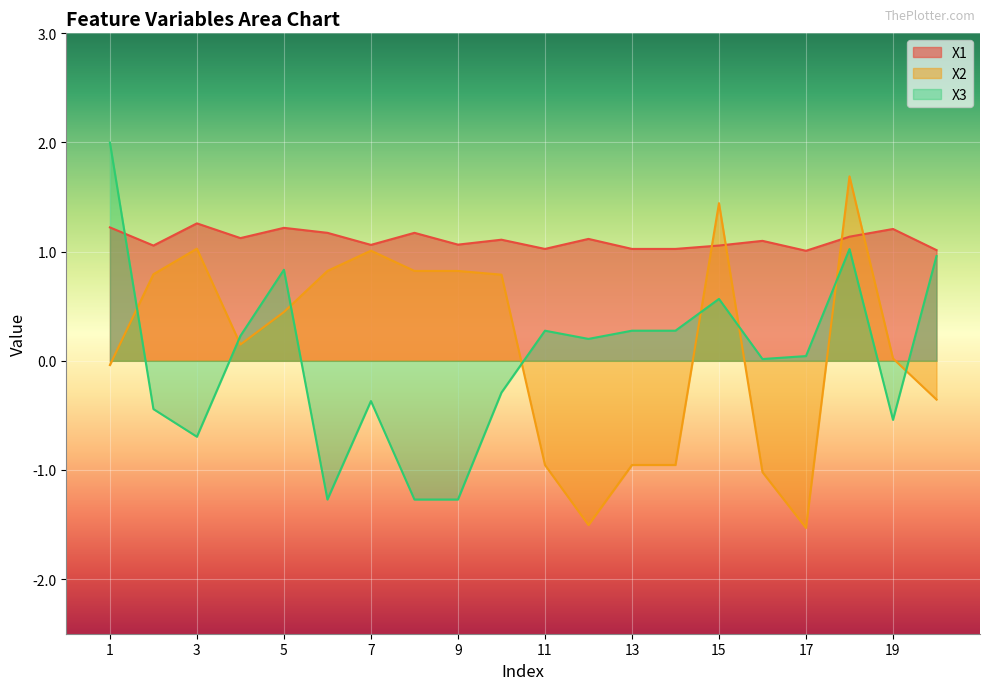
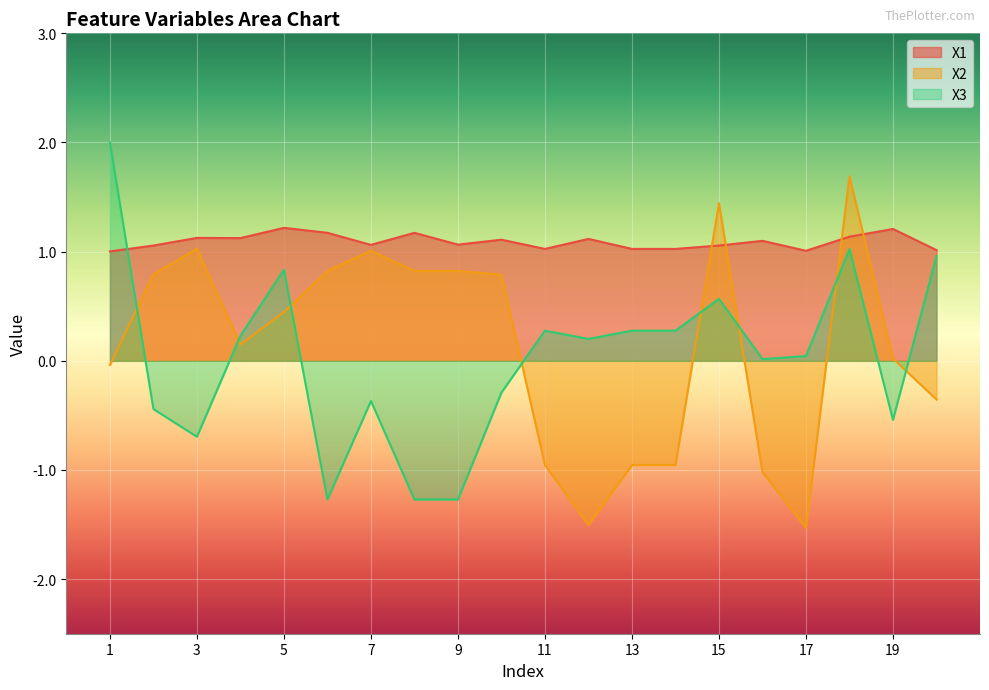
  {
    "X1": {
-     "1": 1.22,
-     "3": 1.26,
+     "1": 1.00,
+     "3": 1.13,
      "5": 1.22,
      "7": 1.06,
      "9": 1.06,
      "11": 1.03,
      "13": 1.03,
      "15": 1.06,
      "17": 1.01,
      "19": 1.21
    }
  }
